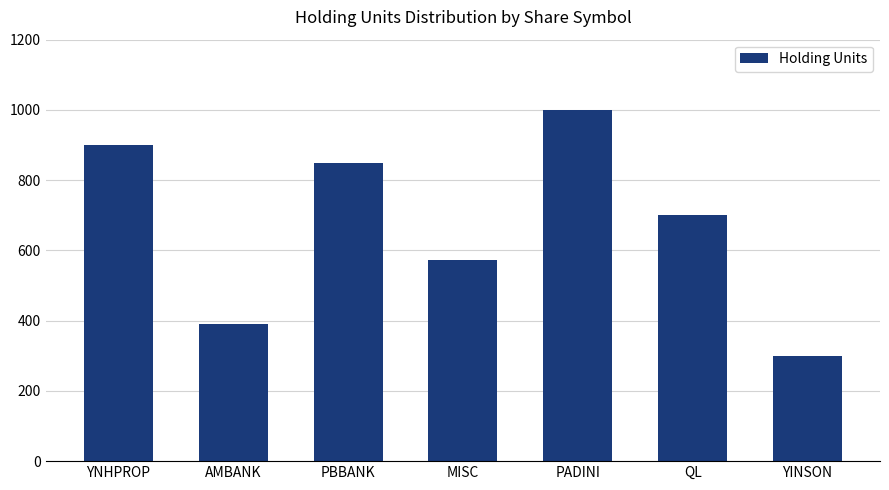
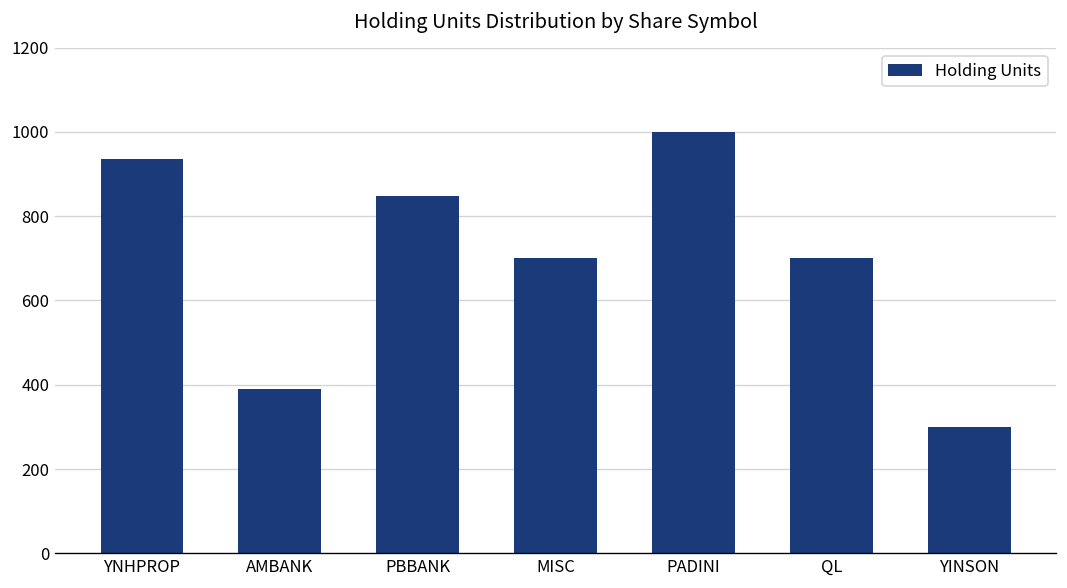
  {
-   "YNHPROP": 900,
+   "YNHPROP": 940,
    "AMBANK": 390,
    "PBBANK": 850,
-   "MISC": 570,
+   "MISC": 700,
    "PADINI": 1000,
    "QL": 700,
    "YINSON": 300
  }
